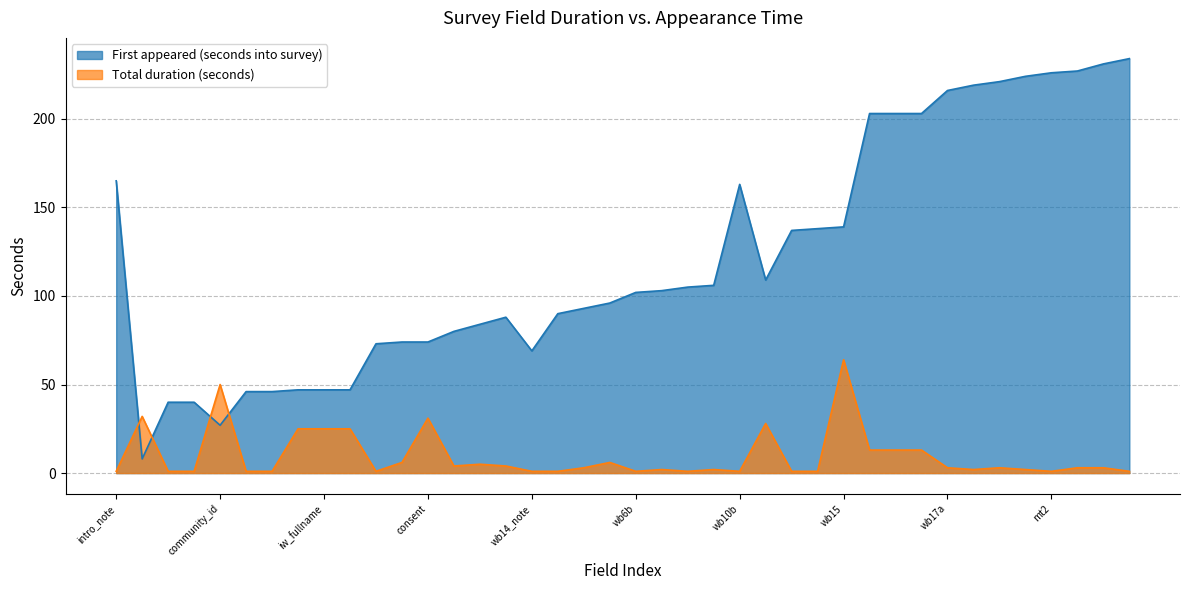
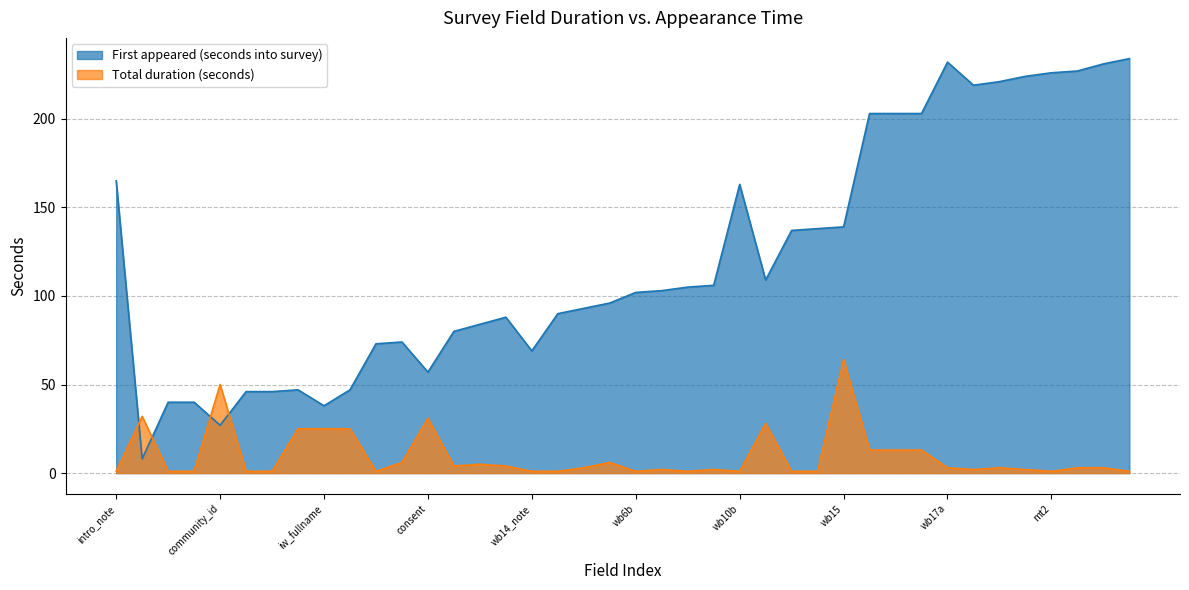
  {
    "First appeared (seconds into survey)": {
      "intro_note": 165,
      "community_id": 27,
-     "iw_fullname": 47,
-     "consent": 74,
+     "iw_fullname": 38,
+     "consent": 57,
      "wb14_note": 69,
      "wb6b": 102,
      "wb10b": 163,
      "wb15": 139,
-     "wb17a": 216,
+     "wb17a": 232,
      "mt2": 226
    },
    "Total duration (seconds)": {
      "intro_note": 1,
      "community_id": 50,
      "iw_fullname": 25,
      "consent": 31,
      "wb14_note": 1,
      "wb6b": 1,
      "wb10b": 1,
      "wb15": 64,
      "wb17a": 3,
      "mt2": 1
    }
  }
